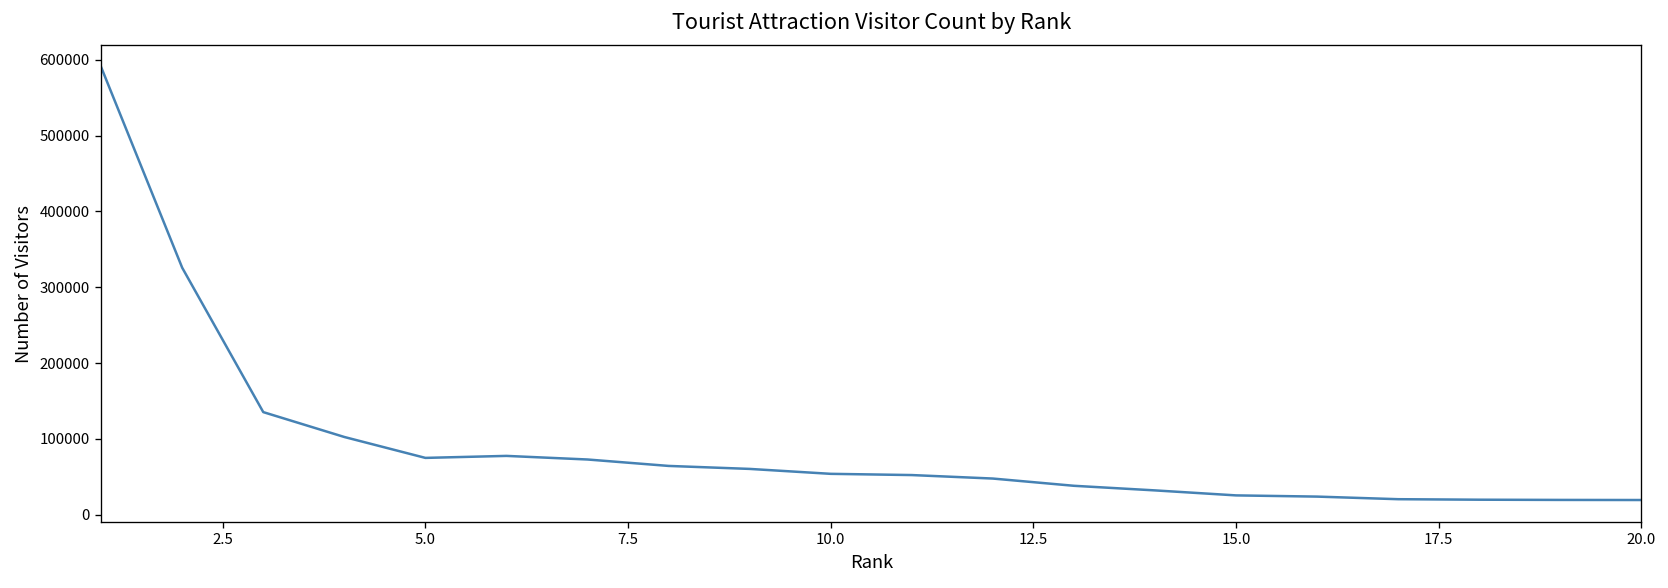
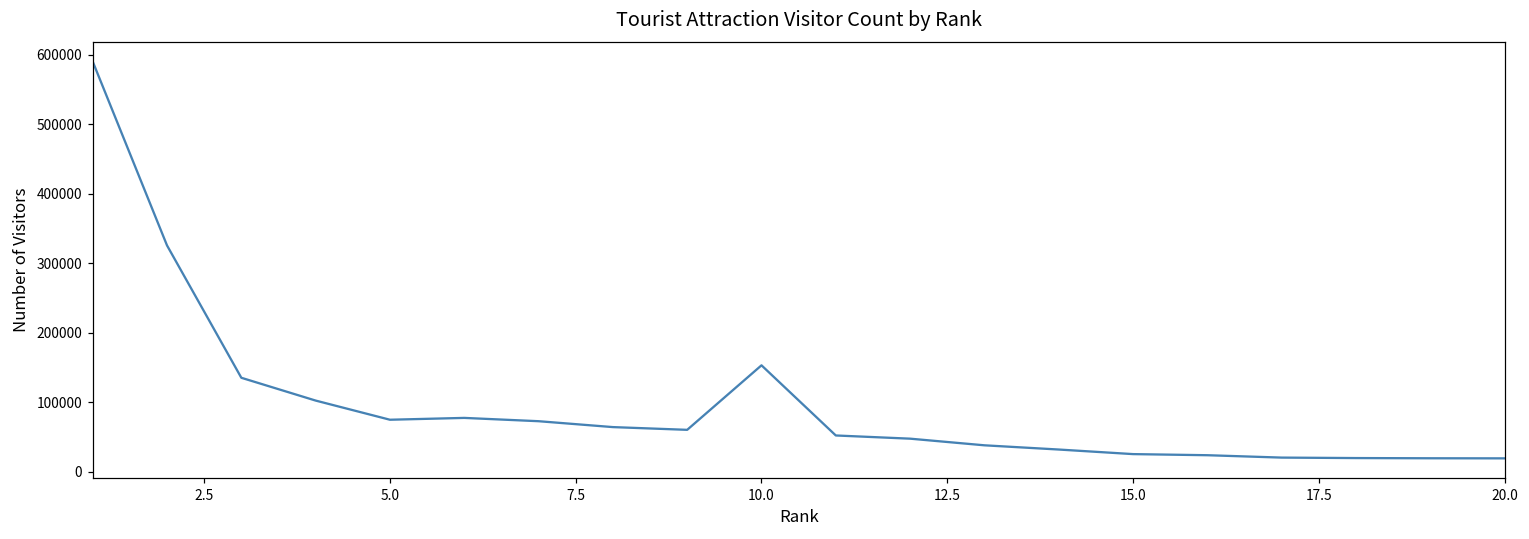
  {
    "5.0": 70000,
-   "10.0": 50000,
+   "10.0": 150000,
    "15.0": 30000,
    "20.0": 20000
  }
